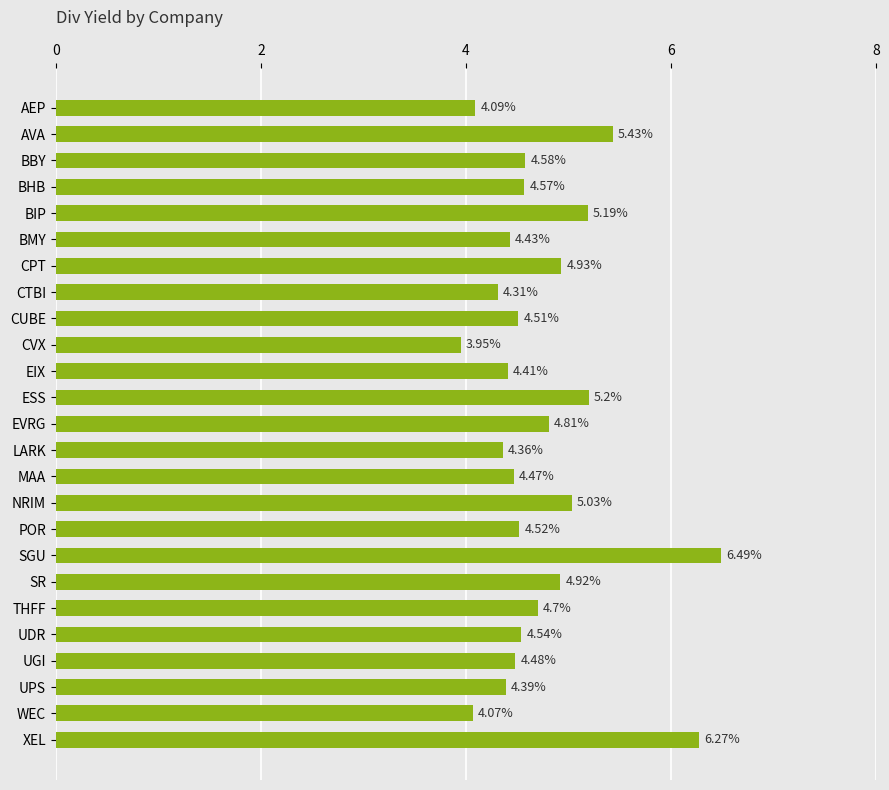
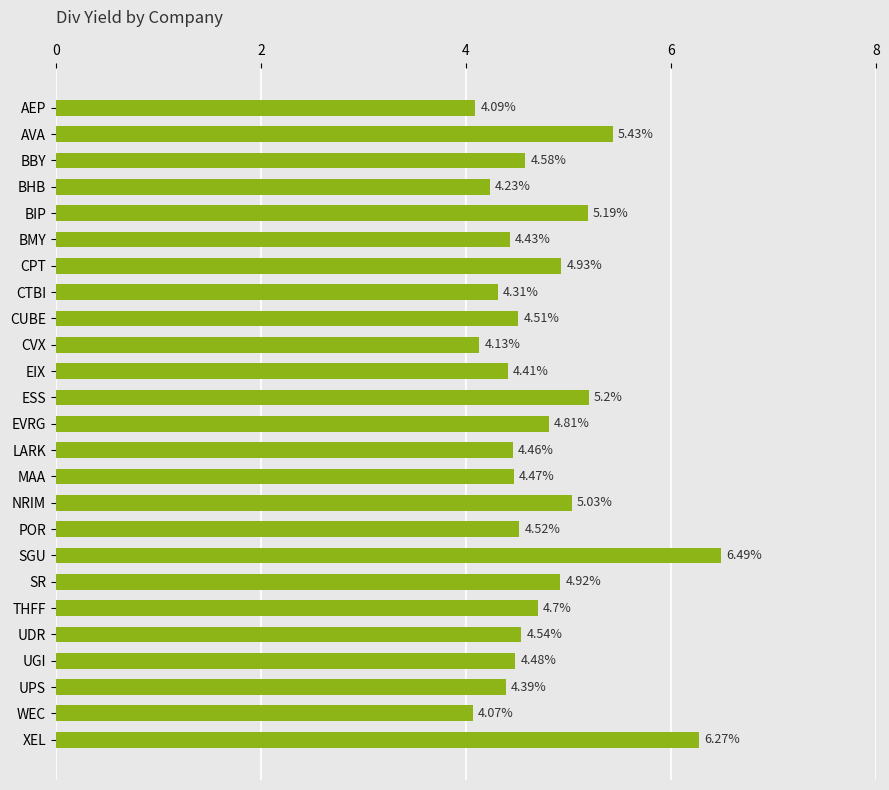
  {
    "AEP": "4.09%",
    "AVA": "5.43%",
    "BBY": "4.58%",
-   "BHB": "4.57%",
+   "BHB": "4.23%",
    "BIP": "5.19%",
    "BMY": "4.43%",
    "CPT": "4.93%",
    "CTBI": "4.31%",
    "CUBE": "4.51%",
-   "CVX": "3.95%",
+   "CVX": "4.13%",
    "EIX": "4.41%",
    "ESS": "5.2%",
    "EVRG": "4.81%",
-   "LARK": "4.36%",
+   "LARK": "4.46%",
    "MAA": "4.47%",
    "NRIM": "5.03%",
    "POR": "4.52%",
    "SGU": "6.49%",
    "SR": "4.92%",
    "THFF": "4.7%",
    "UDR": "4.54%",
    "UGI": "4.48%",
    "UPS": "4.39%",
    "WEC": "4.07%",
    "XEL": "6.27%"
  }
